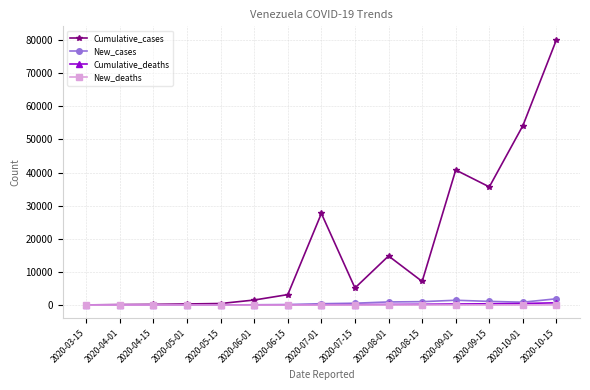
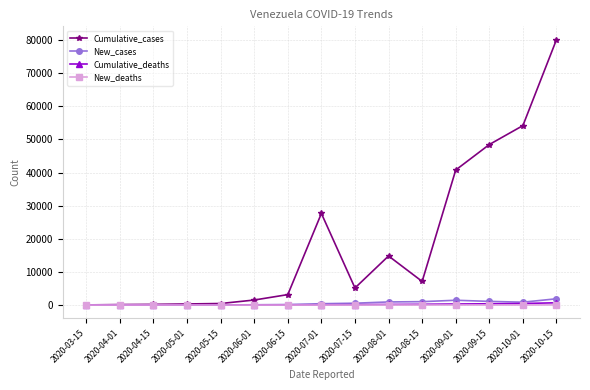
  {
    "Cumulative_cases": {
      "2020-06-01": 2000,
      "2020-06-15": 3000,
      "2020-07-01": 28000,
      "2020-07-15": 5000,
      "2020-08-01": 15000,
      "2020-08-15": 7000,
      "2020-09-01": 41000,
-     "2020-09-15": 36000,
+     "2020-09-15": 48000,
      "2020-10-01": 54000,
      "2020-10-15": 80000
    },
    "New_cases": {
      "2020-08-01": 1000,
      "2020-08-15": 1000,
      "2020-09-01": 1000,
      "2020-10-15": 2000
    }
  }
